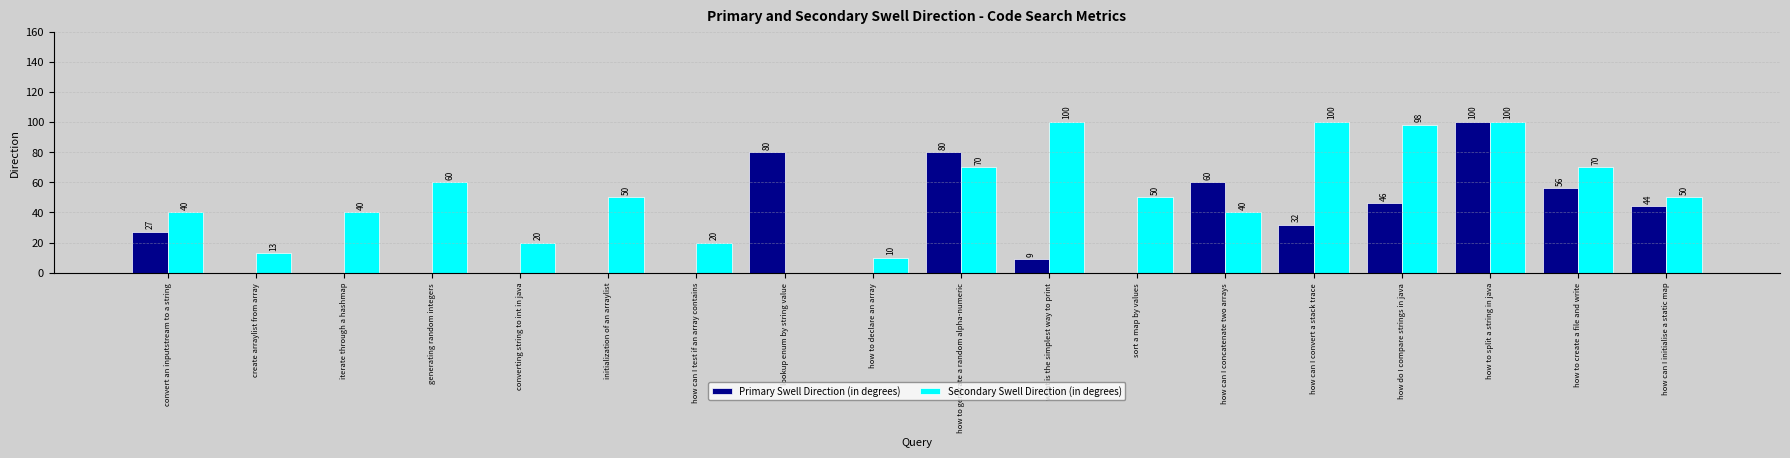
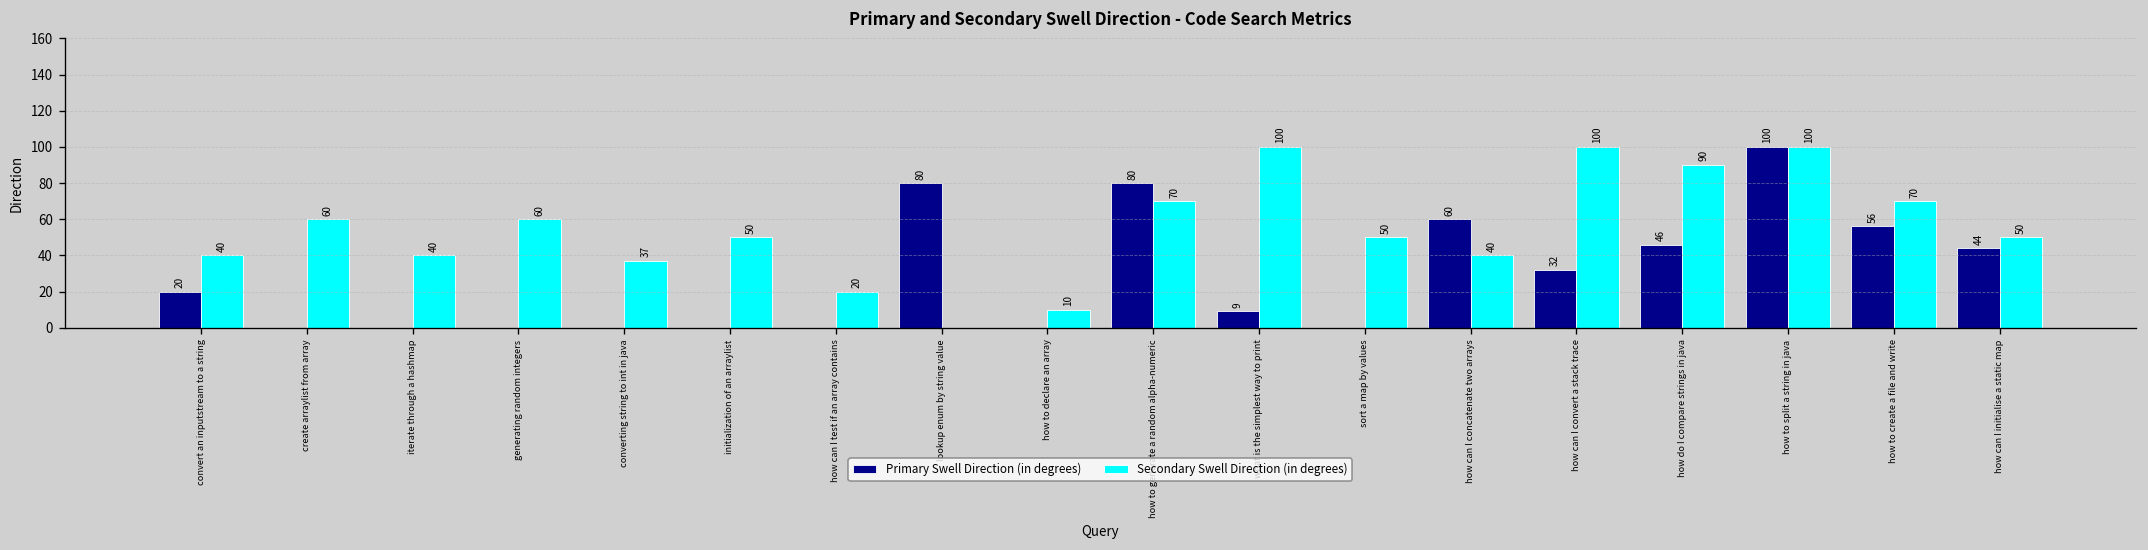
  {
    "Primary Swell Direction (in degrees)": {
-     "convert an inputstream to a string": 27,
+     "convert an inputstream to a string": 20,
      "lookup enum by string value": 80,
      "how to generate a random alpha-numeric": 80,
      "what is the simplest way to print": 9,
      "how can I concatenate two arrays": 60,
      "how can I convert a stack trace": 32,
      "how do I compare strings in java": 46,
      "how to split a string in java": 100,
      "how to create a file and write": 56,
      "how can I initialise a static map": 44
    },
    "Secondary Swell Direction (in degrees)": {
      "convert an inputstream to a string": 40,
-     "create arraylist from array": 13,
+     "create arraylist from array": 60,
      "iterate through a hashmap": 40,
      "generating random integers": 60,
-     "converting string to int in java": 20,
+     "converting string to int in java": 37,
      "initialization of an arraylist": 50,
      "how can I test if an array contains": 20,
      "how to declare an array": 10,
      "how to generate a random alpha-numeric": 70,
      "what is the simplest way to print": 100,
      "sort a map by values": 50,
      "how can I concatenate two arrays": 40,
      "how can I convert a stack trace": 100,
-     "how do I compare strings in java": 98,
+     "how do I compare strings in java": 90,
      "how to split a string in java": 100,
      "how to create a file and write": 70,
      "how can I initialise a static map": 50
    }
  }
